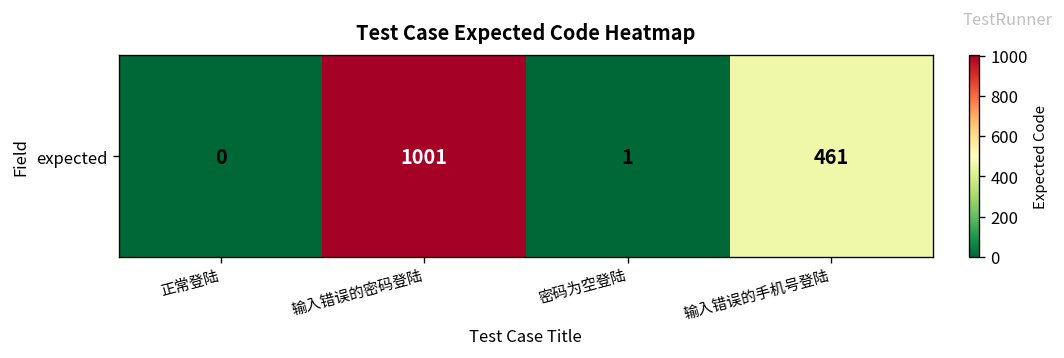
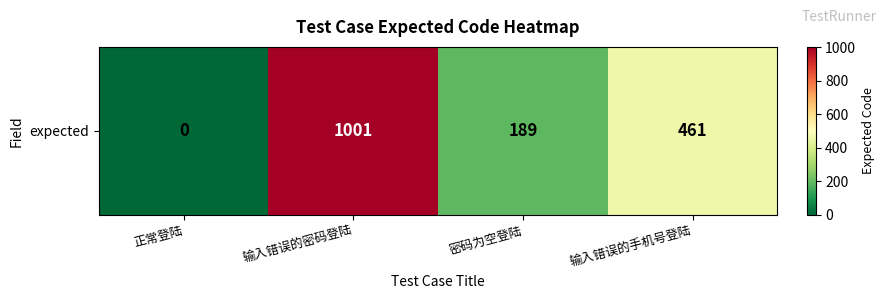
  {
    "expected": {
      "正常登陆": 0,
      "输入错误的密码登陆": 1001,
-     "密码为空登陆": 1,
+     "密码为空登陆": 189,
      "输入错误的手机号登陆": 461
    }
  }
